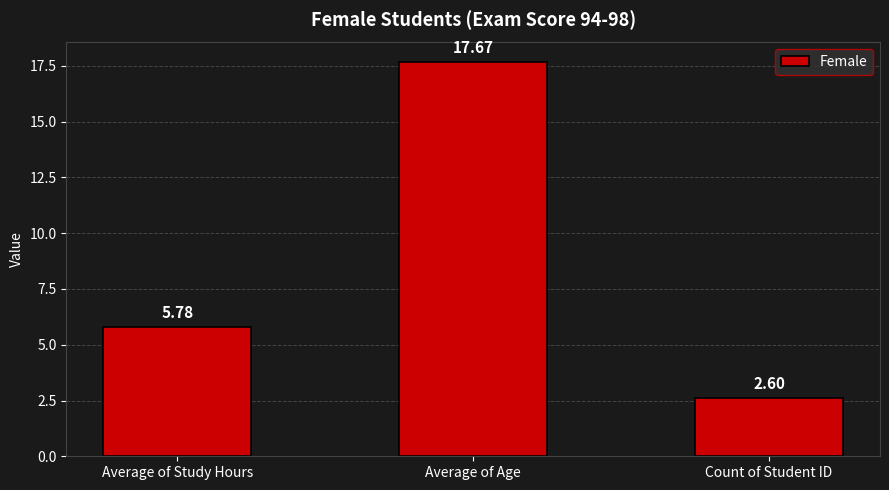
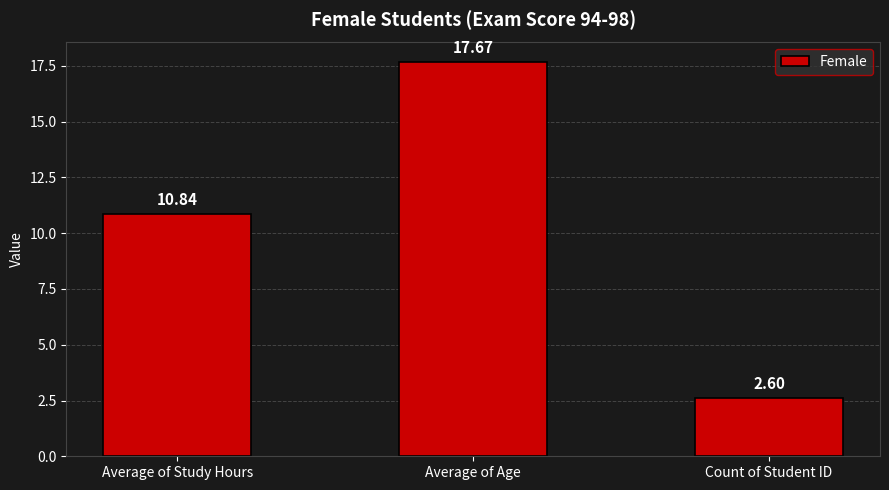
  {
-   "Average of Study Hours": 5.78,
+   "Average of Study Hours": 10.84,
    "Average of Age": 17.67,
    "Count of Student ID": 2.60
  }
